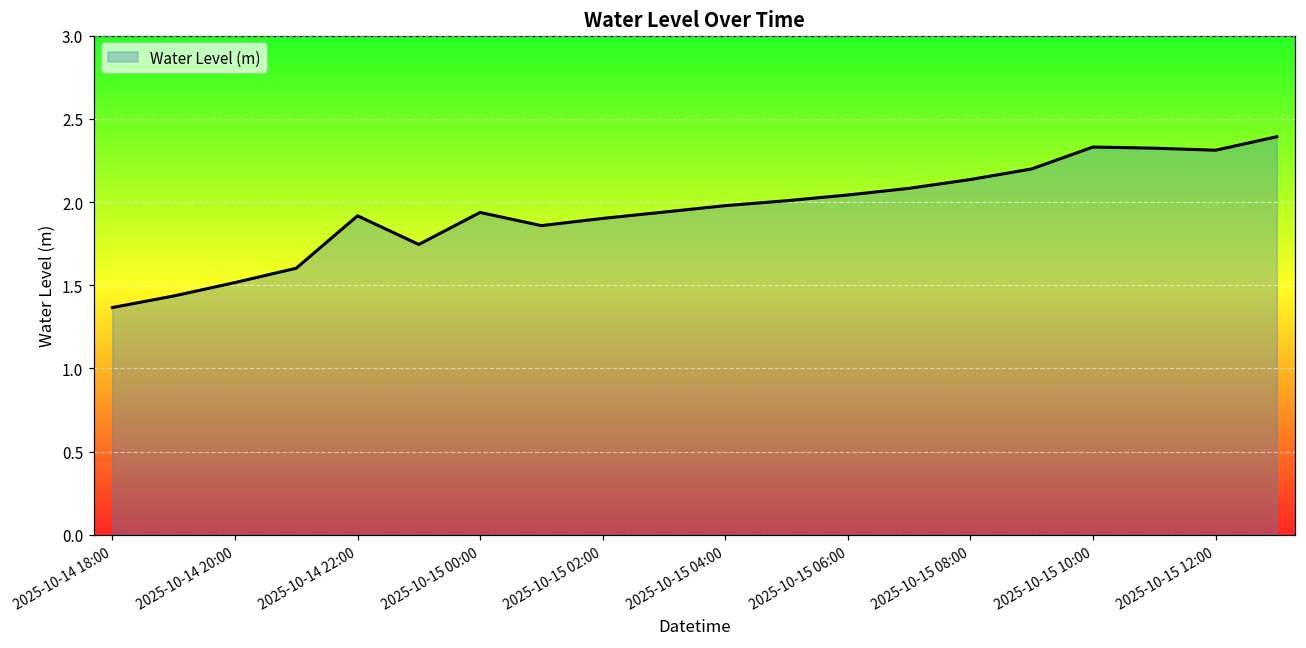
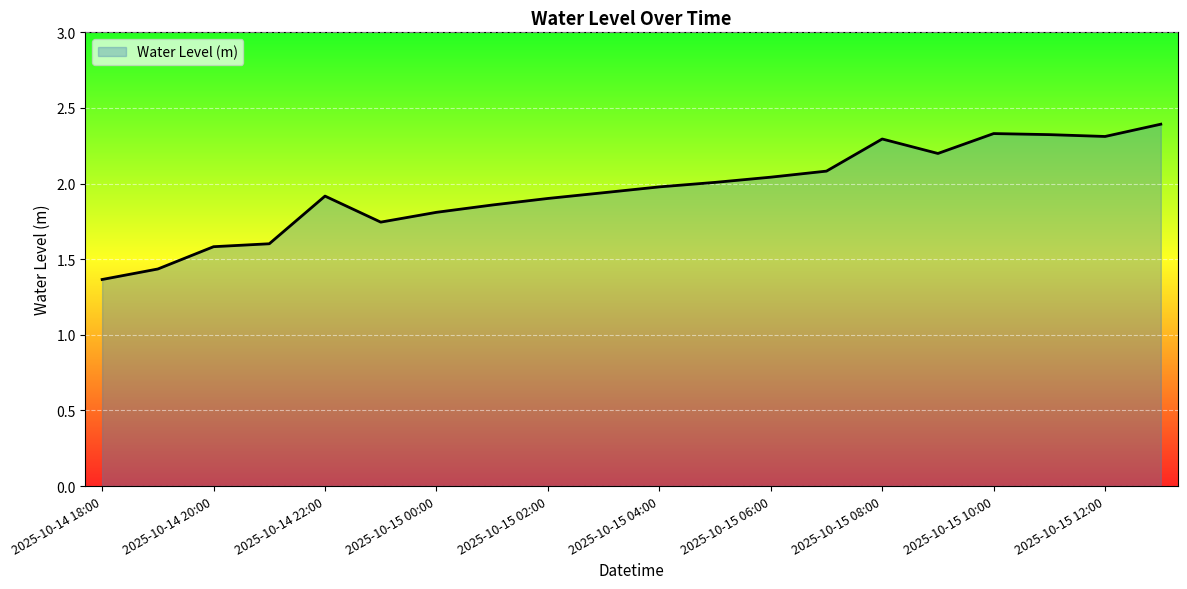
  {
    "2025-10-14 18:00": 1.37,
-   "2025-10-14 20:00": 1.52,
+   "2025-10-14 20:00": 1.58,
    "2025-10-14 22:00": 1.92,
-   "2025-10-15 00:00": 1.94,
+   "2025-10-15 00:00": 1.81,
    "2025-10-15 02:00": 1.90,
    "2025-10-15 04:00": 1.98,
    "2025-10-15 06:00": 2.04,
-   "2025-10-15 08:00": 2.14,
+   "2025-10-15 08:00": 2.29,
    "2025-10-15 10:00": 2.33,
    "2025-10-15 12:00": 2.31
  }
